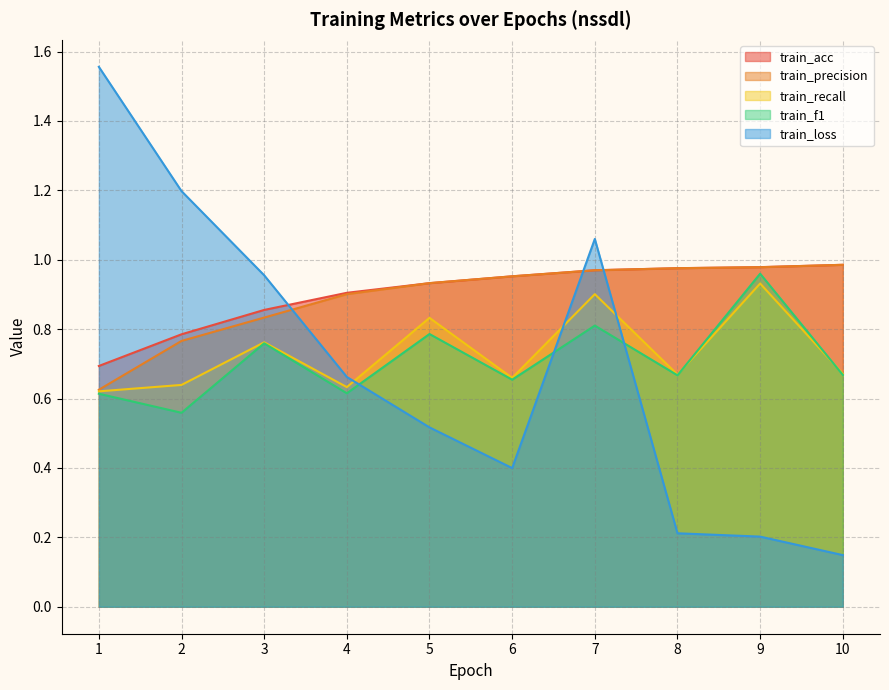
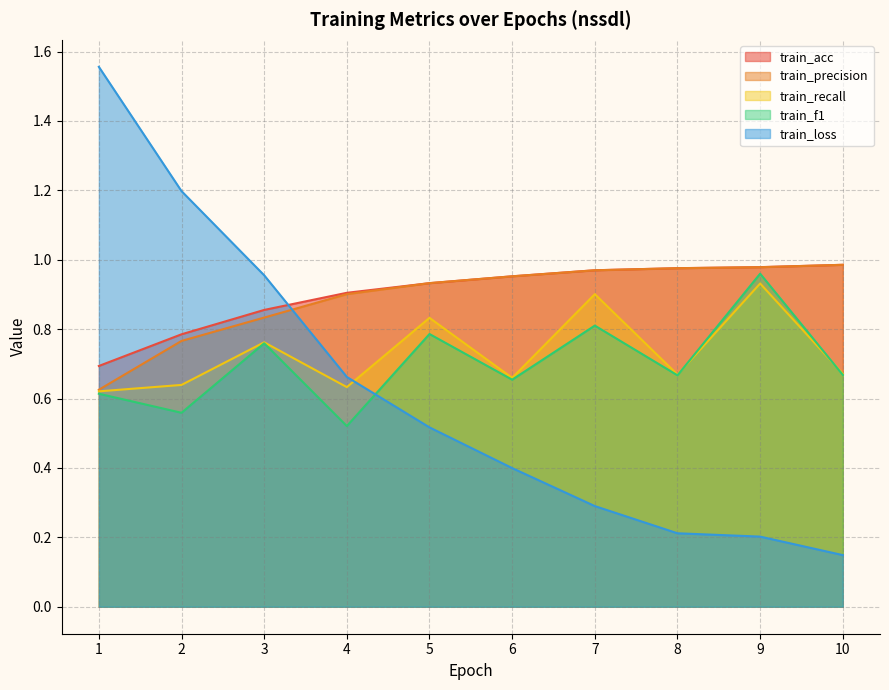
  {
    "train_f1": {
      "2": 0.56,
-     "4": 0.62,
+     "4": 0.52,
      "5": 0.79,
      "7": 0.81,
      "9": 0.96
    },
    "train_loss": {
      "1": 1.56,
      "2": 1.20,
      "3": 0.96,
      "4": 0.66,
      "5": 0.52,
      "6": 0.40,
-     "7": 1.06,
+     "7": 0.29,
      "8": 0.21,
      "9": 0.20,
      "10": 0.15
    }
  }
